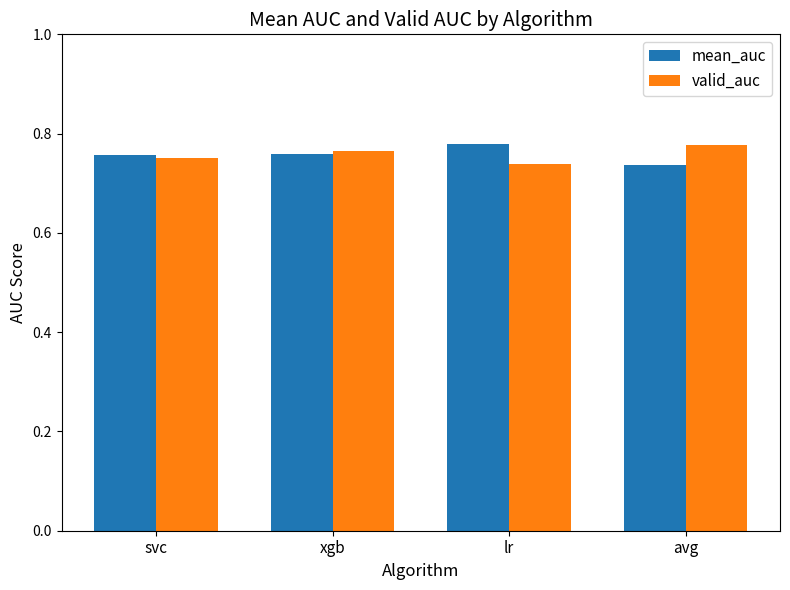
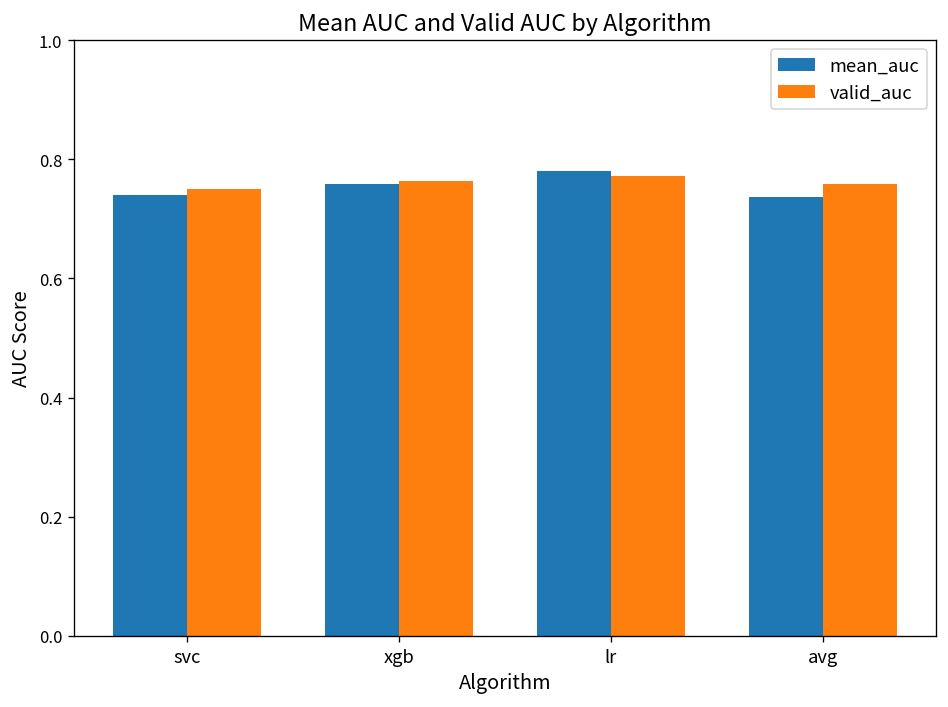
  {
    "mean_auc": {
-     "svc": 0.76,
+     "svc": 0.74,
      "xgb": 0.76,
      "lr": 0.78,
      "avg": 0.74
    },
    "valid_auc": {
      "svc": 0.75,
      "xgb": 0.76,
-     "lr": 0.74,
-     "avg": 0.78
+     "lr": 0.77,
+     "avg": 0.76
    }
  }
